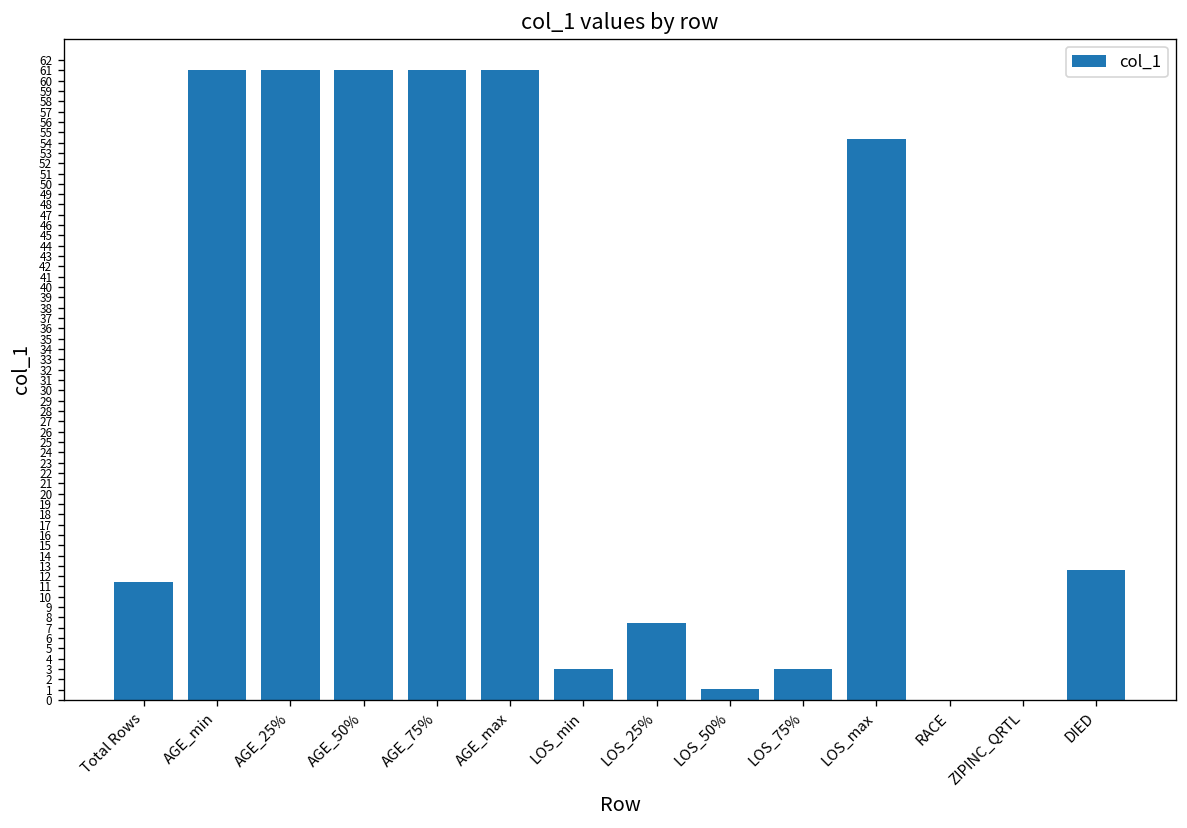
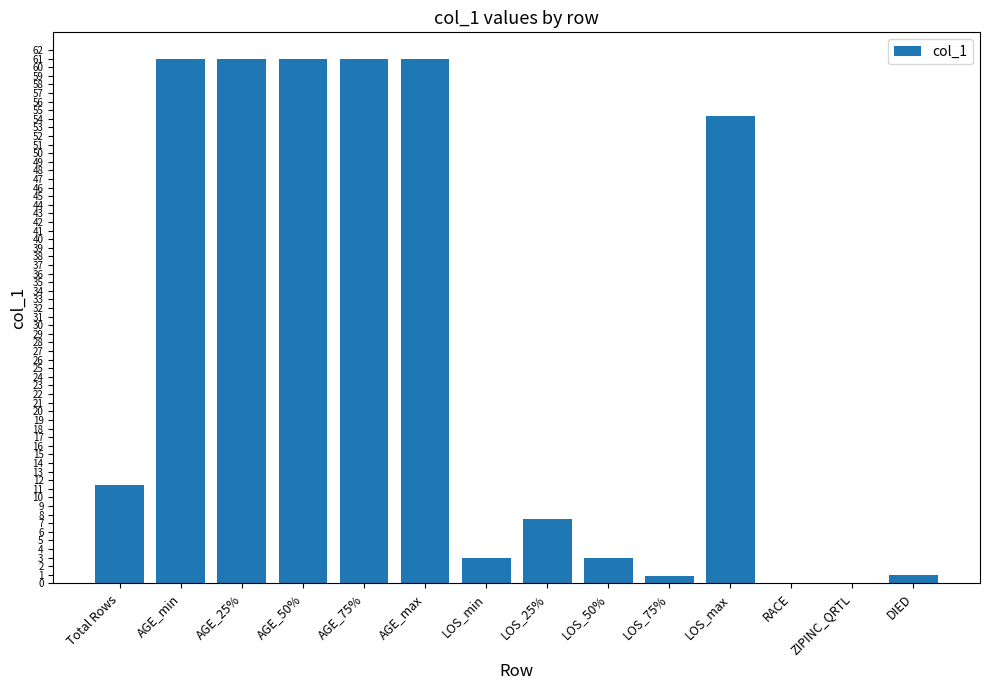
  {
    "Total Rows": 11,
    "AGE_min": 61,
    "AGE_25%": 61,
    "AGE_50%": 61,
    "AGE_75%": 61,
    "AGE_max": 61,
    "LOS_min": 3,
    "LOS_25%": 8,
-   "LOS_50%": 1,
-   "LOS_75%": 3,
+   "LOS_50%": 3,
+   "LOS_75%": 1,
    "LOS_max": 54,
    "RACE": 0,
    "ZIPINC_QRTL": 0,
-   "DIED": 13
+   "DIED": 1
  }
